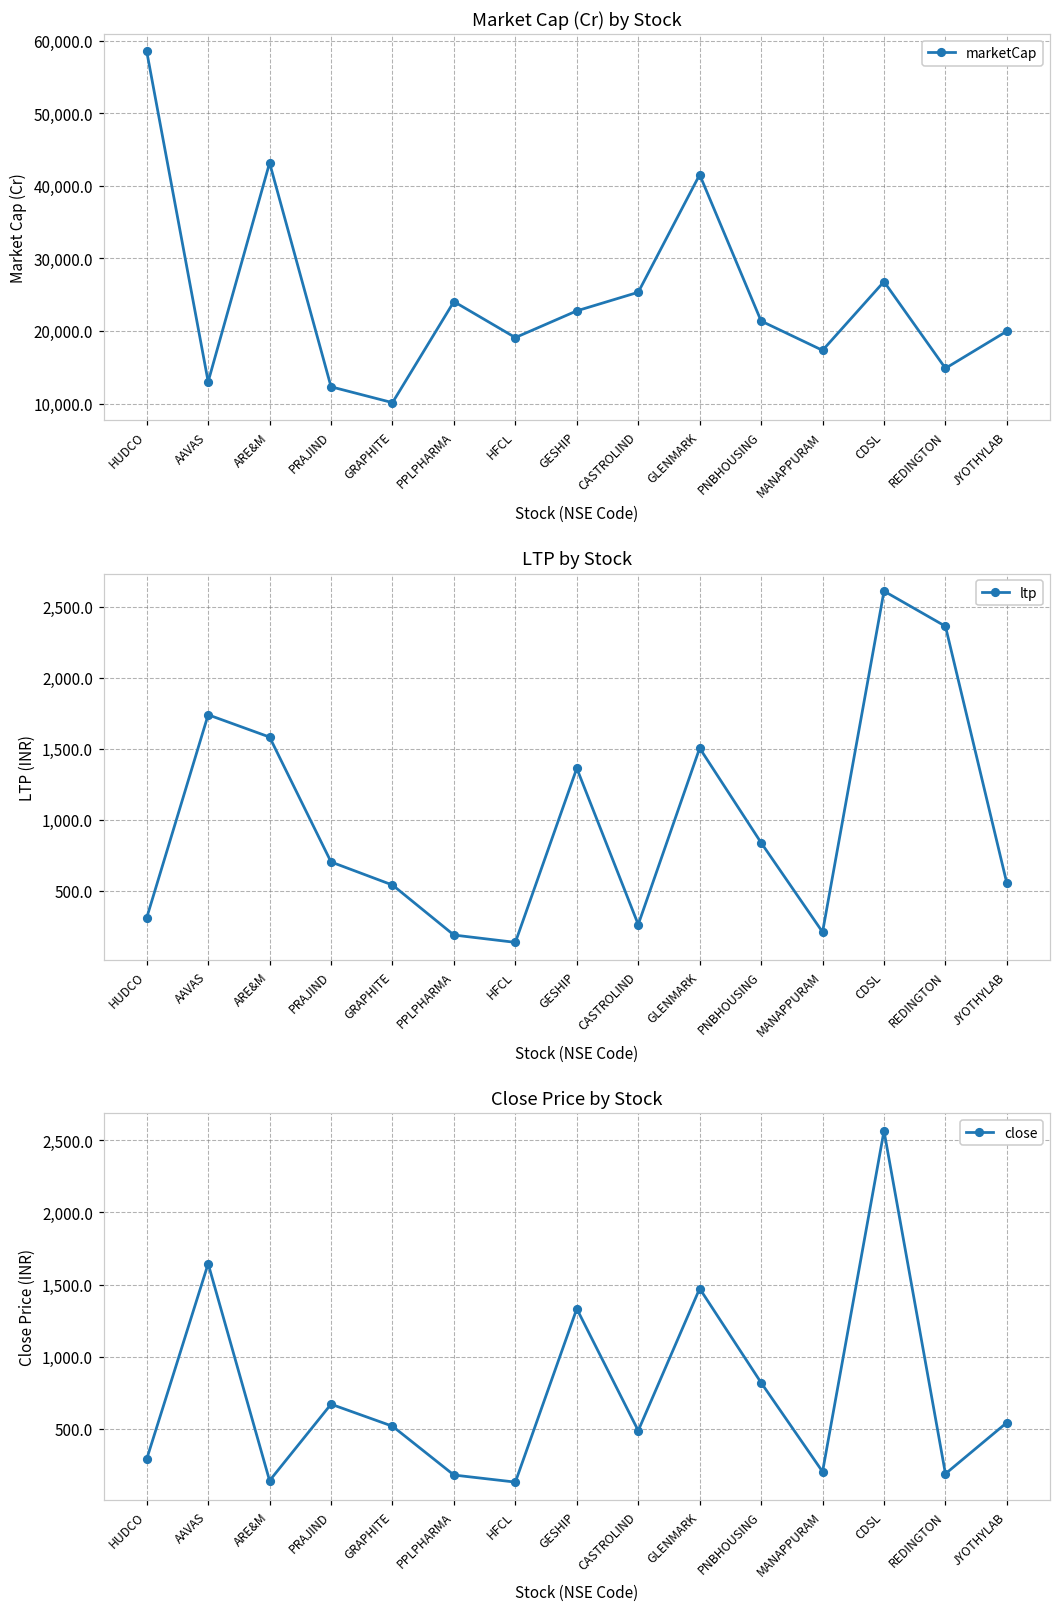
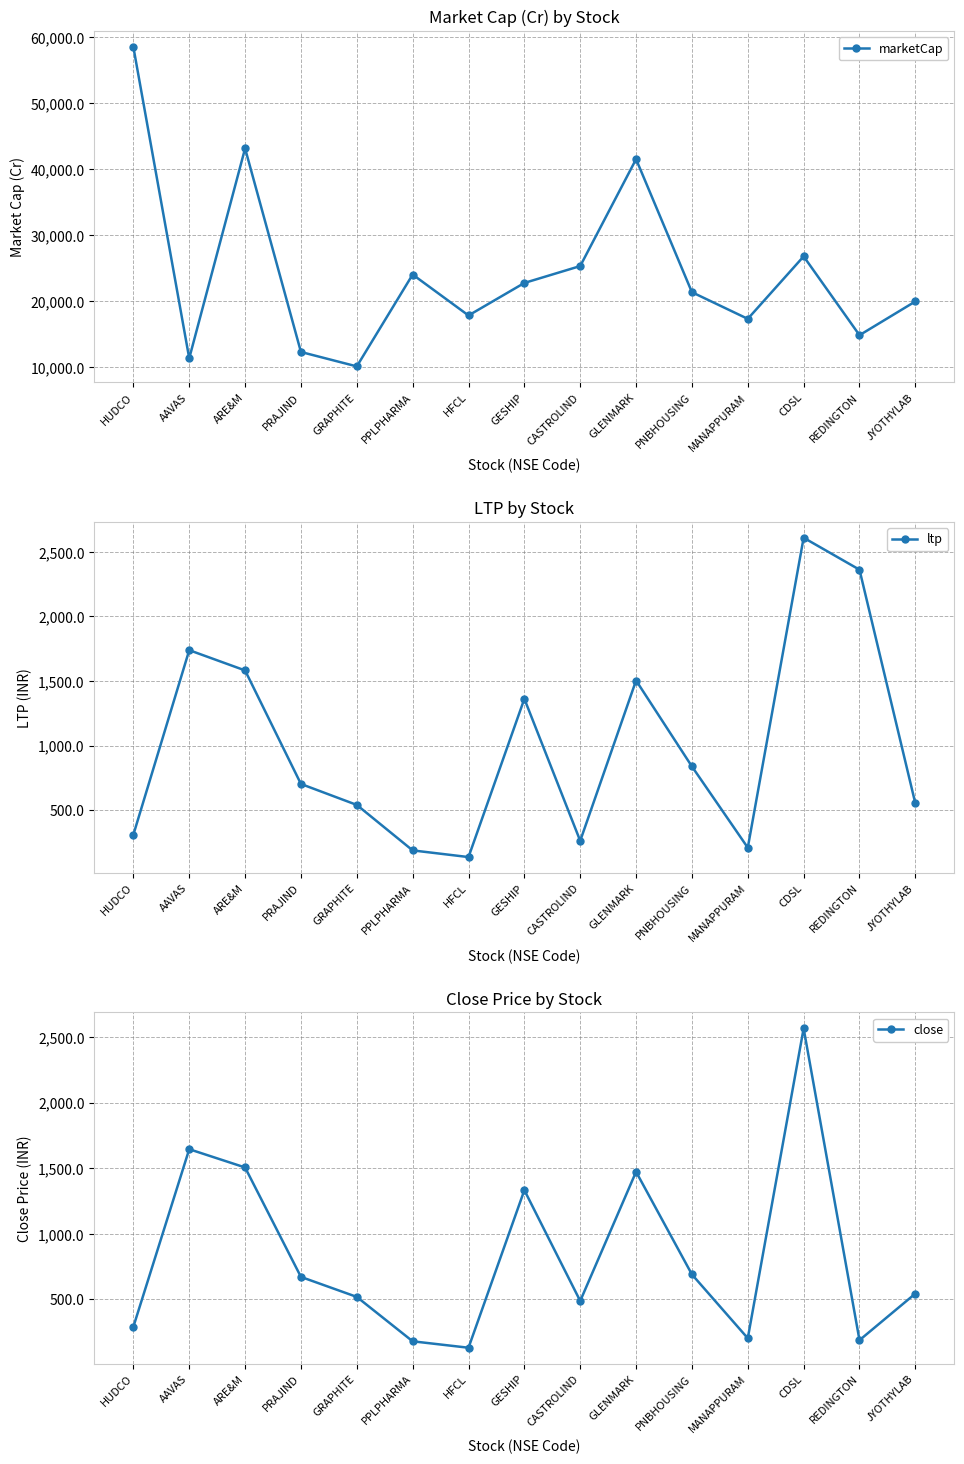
  {
    "Market Cap (Cr) by Stock": {
      "HUDCO": "59,000",
-     "AAVAS": "13,000",
+     "AAVAS": "11,000",
      "ARE&M": "43,000",
      "PRAJIND": "12,000",
      "GRAPHITE": "10,000",
      "PPLPHARMA": "24,000",
-     "HFCL": "19,000",
+     "HFCL": "18,000",
      "GESHIP": "23,000",
      "CASTROLIND": "25,000",
      "GLENMARK": "42,000",
      "PNBHOUSING": "21,000",
      "MANAPPURAM": "17,000",
      "CDSL": "27,000",
      "REDINGTON": "15,000",
      "JYOTHYLAB": "20,000"
    },
    "LTP by Stock": {
      "HUDCO": "310",
      "AAVAS": "1,740",
      "ARE&M": "1,580",
      "PRAJIND": "700",
      "GRAPHITE": "540",
      "PPLPHARMA": "190",
      "HFCL": "140",
      "GESHIP": "1,360",
      "CASTROLIND": "260",
      "GLENMARK": "1,500",
      "PNBHOUSING": "840",
      "MANAPPURAM": "210",
      "CDSL": "2,610",
      "REDINGTON": "2,360",
      "JYOTHYLAB": "550"
    },
    "Close Price by Stock": {
      "HUDCO": "290",
      "AAVAS": "1,640",
-     "ARE&M": "140",
+     "ARE&M": "1,510",
      "PRAJIND": "670",
      "GRAPHITE": "520",
      "PPLPHARMA": "180",
      "HFCL": "130",
      "GESHIP": "1,330",
      "CASTROLIND": "490",
      "GLENMARK": "1,470",
-     "PNBHOUSING": "820",
+     "PNBHOUSING": "690",
      "MANAPPURAM": "200",
      "CDSL": "2,570",
      "REDINGTON": "190",
      "JYOTHYLAB": "540"
    }
  }
